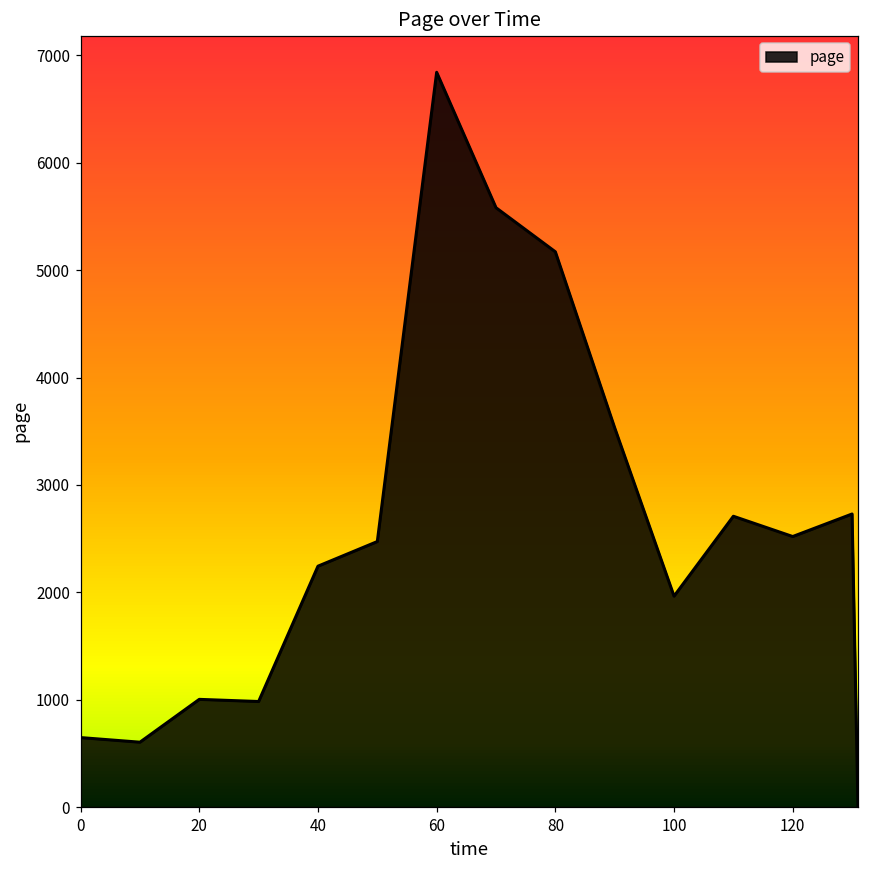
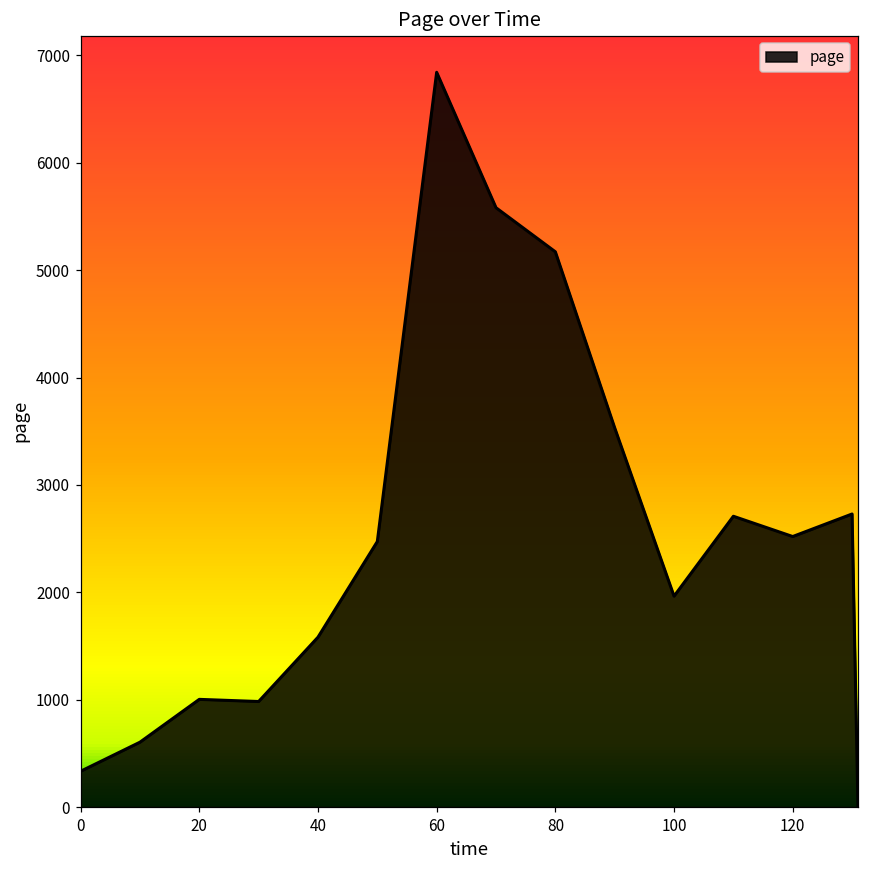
  {
-   "0": 600,
+   "0": 300,
    "20": 1000,
-   "40": 2200,
+   "40": 1600,
    "60": 6800,
    "80": 5200,
    "100": 2000,
    "120": 2500
  }
